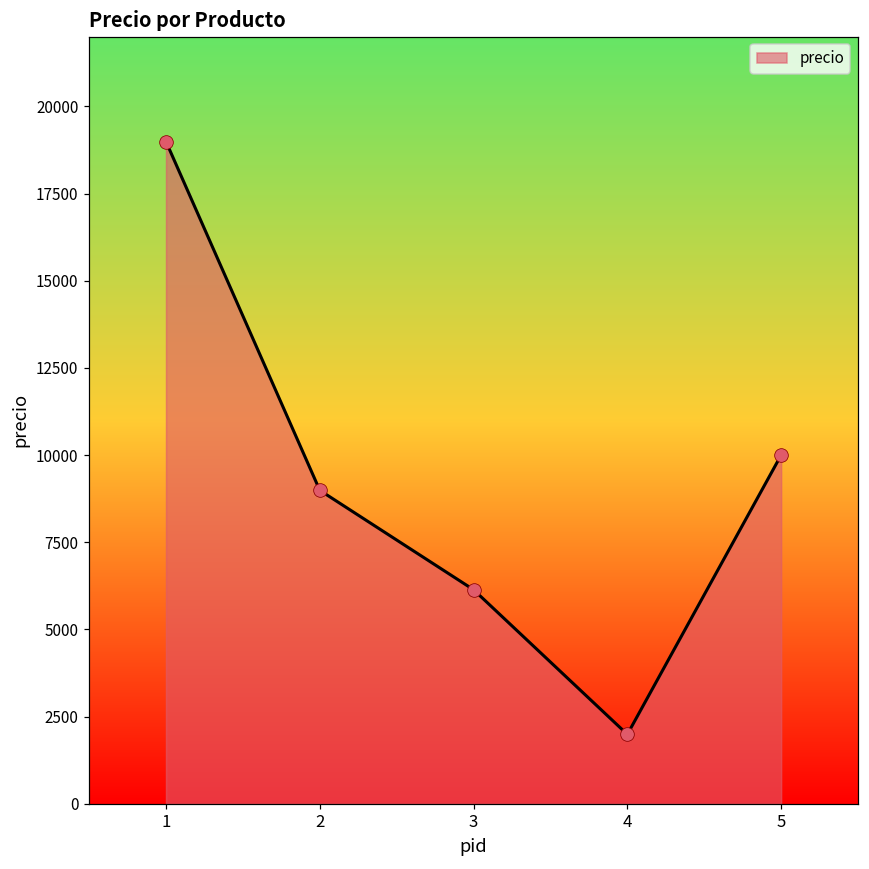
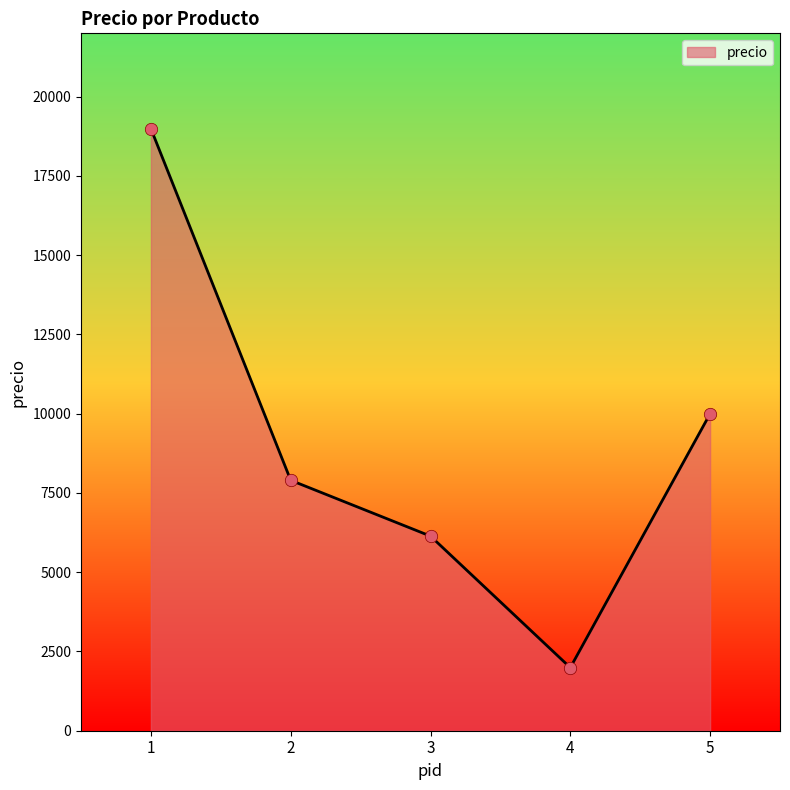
  {
    "1": 19000,
-   "2": 9000,
+   "2": 7900,
    "3": 6100,
    "4": 2000,
    "5": 10000
  }
